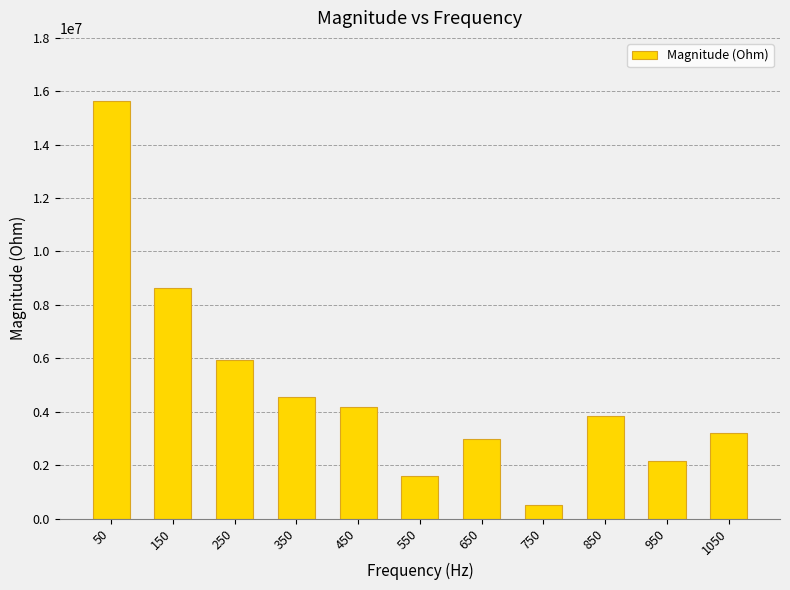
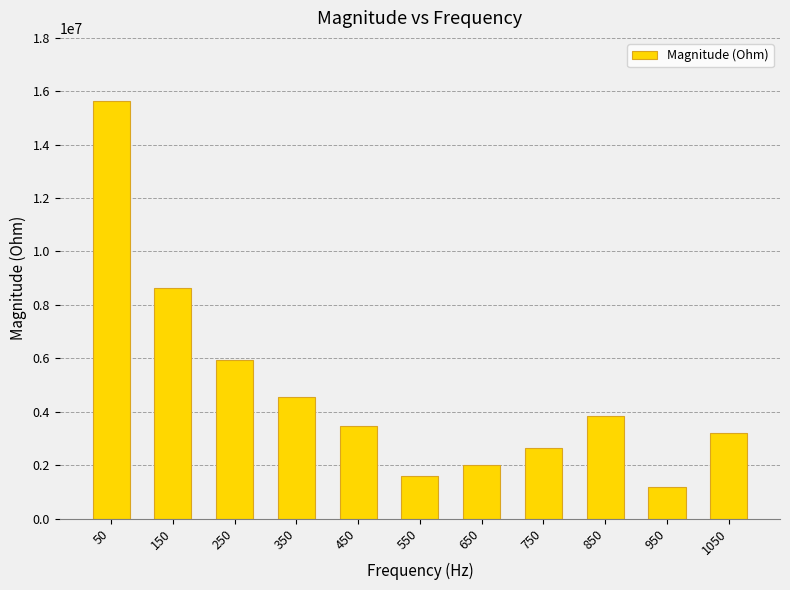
  {
    "50": 15600000,
    "150": 8600000,
    "250": 5900000,
    "350": 4500000,
-   "450": 4200000,
+   "450": 3500000,
    "550": 1600000,
-   "650": 3000000,
-   "750": 500000,
+   "650": 2000000,
+   "750": 2700000,
    "850": 3800000,
-   "950": 2200000,
+   "950": 1200000,
    "1050": 3200000
  }
